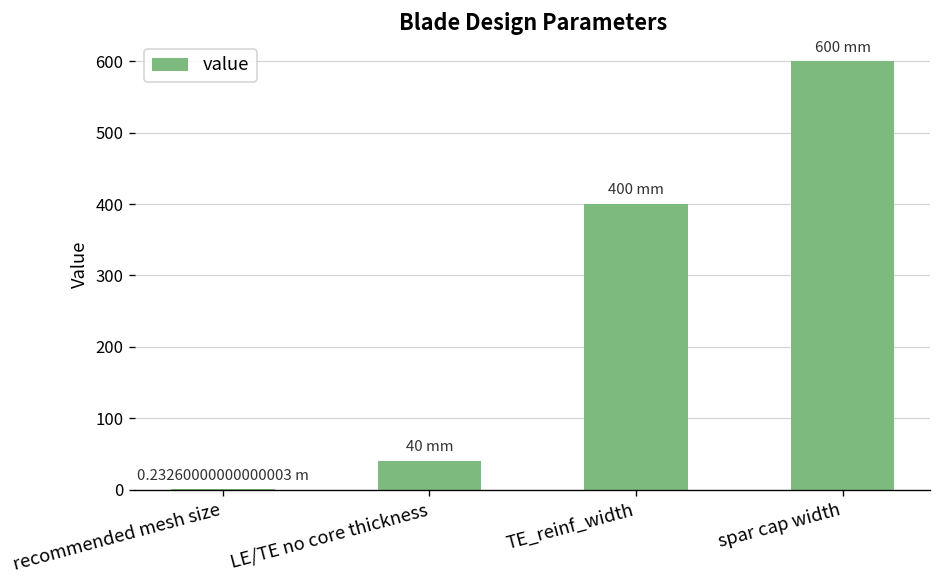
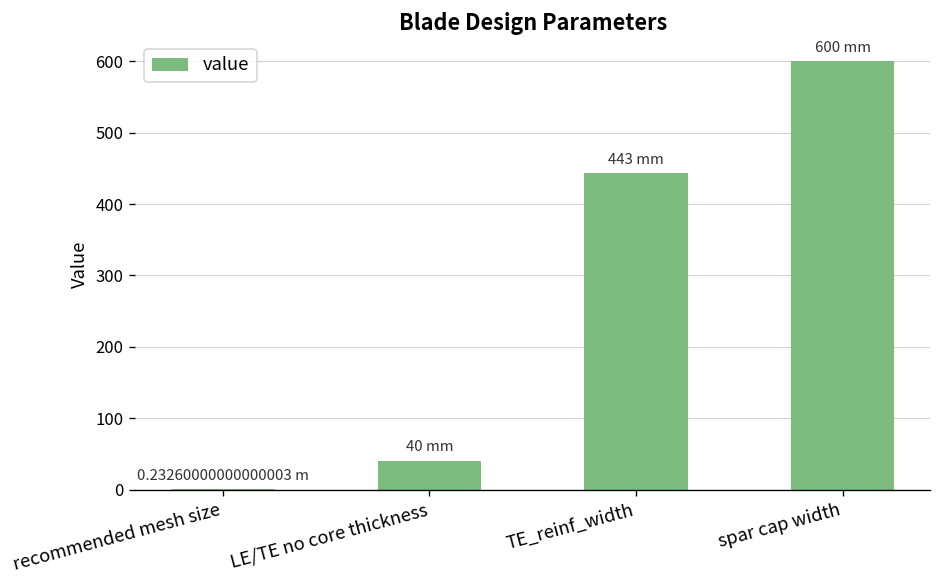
  {
    "recommended mesh size": 0.23260000000000003,
    "LE/TE no core thickness": 40,
-   "TE_reinf_width": 400,
+   "TE_reinf_width": 443,
    "spar cap width": 600
  }
